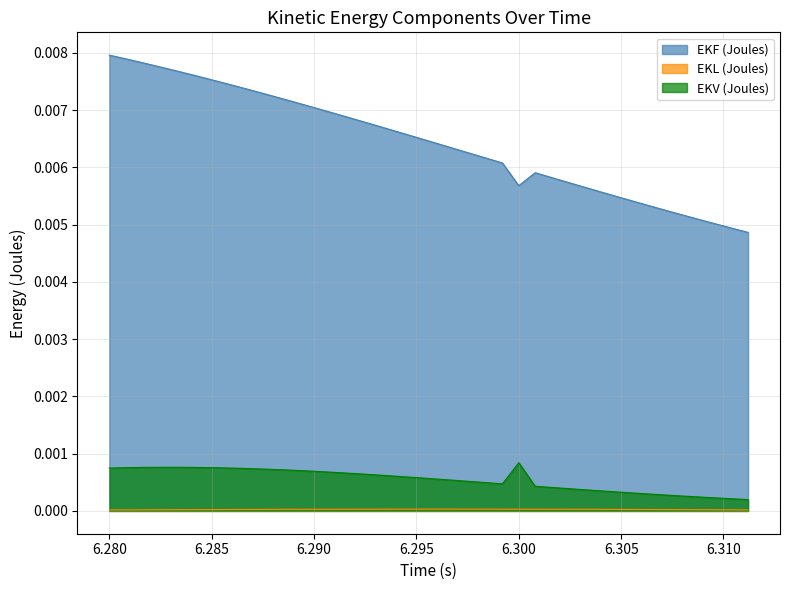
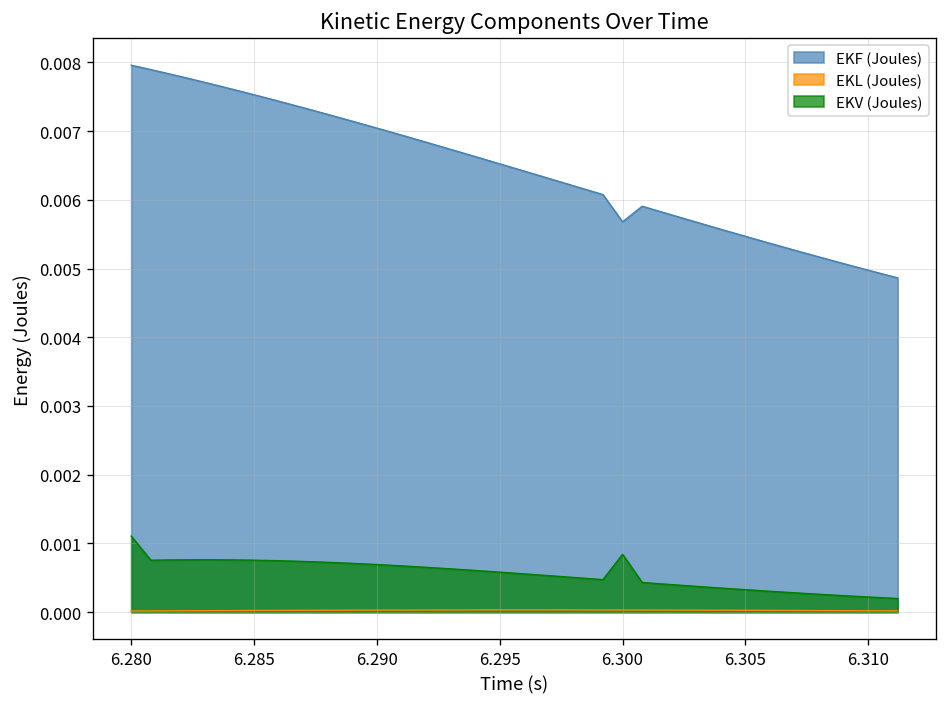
  {
    "EKF (Joules)": {
      "6.280": 0.0080,
      "6.300": 0.0057
    },
    "EKL (Joules)": {
      "6.280": 0.0000,
      "6.300": 0.0000
    },
    "EKV (Joules)": {
-     "6.280": 0.0007,
+     "6.280": 0.0011,
      "6.300": 0.0008
    }
  }
